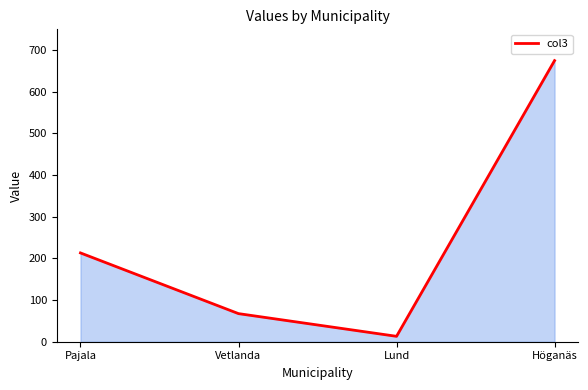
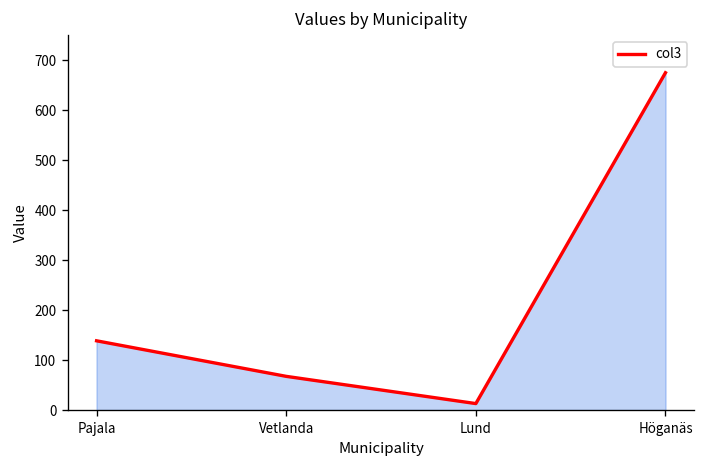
  {
-   "Pajala": 210,
+   "Pajala": 140,
    "Vetlanda": 70,
    "Lund": 10,
    "Höganäs": 670
  }
